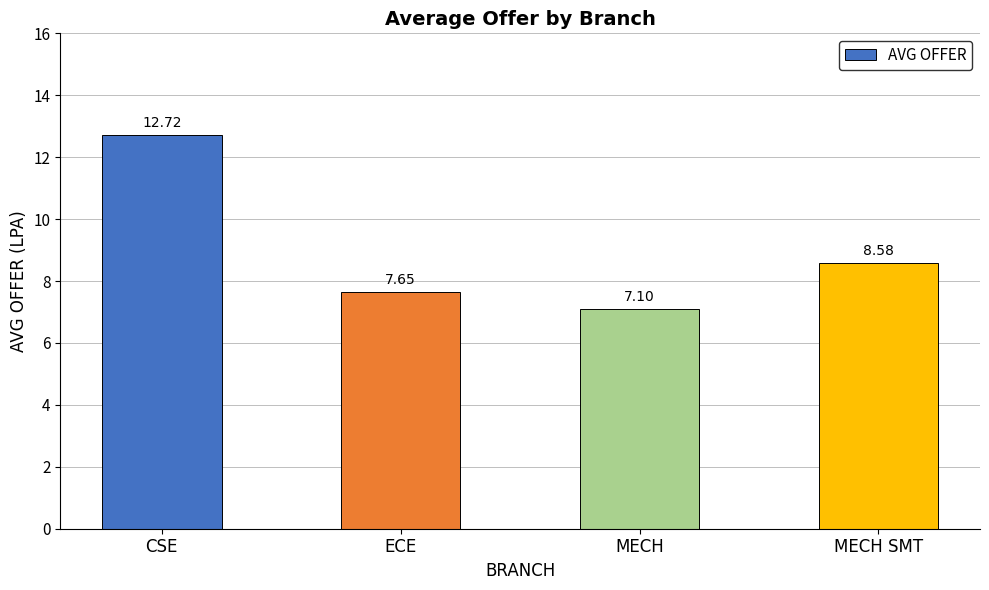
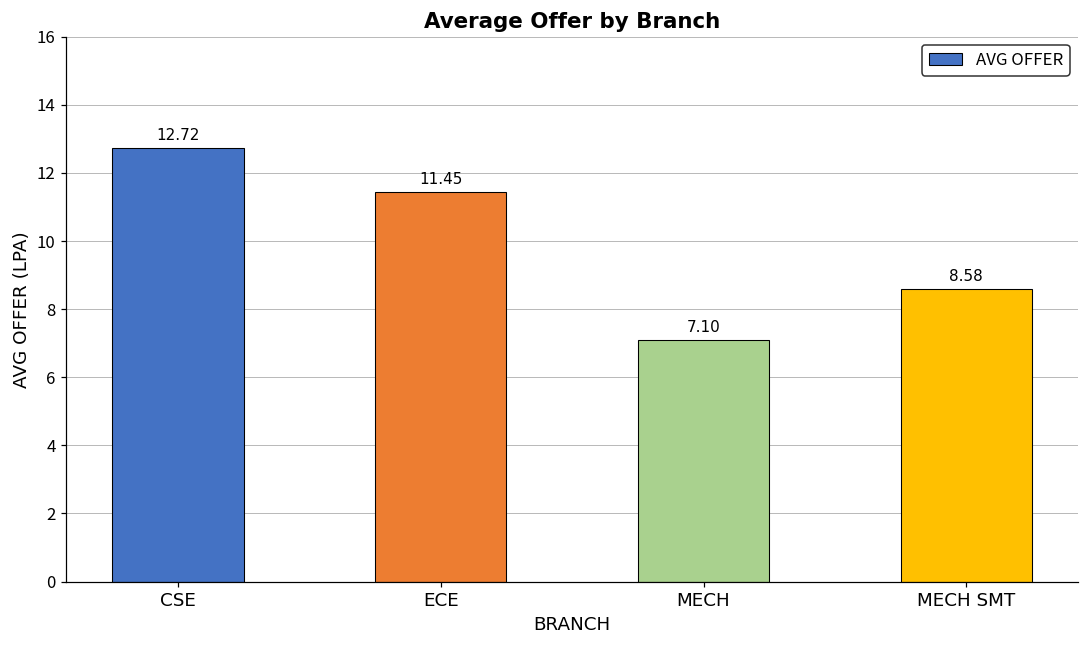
  {
    "CSE": 12.72,
-   "ECE": 7.65,
+   "ECE": 11.45,
    "MECH": 7.10,
    "MECH SMT": 8.58
  }
